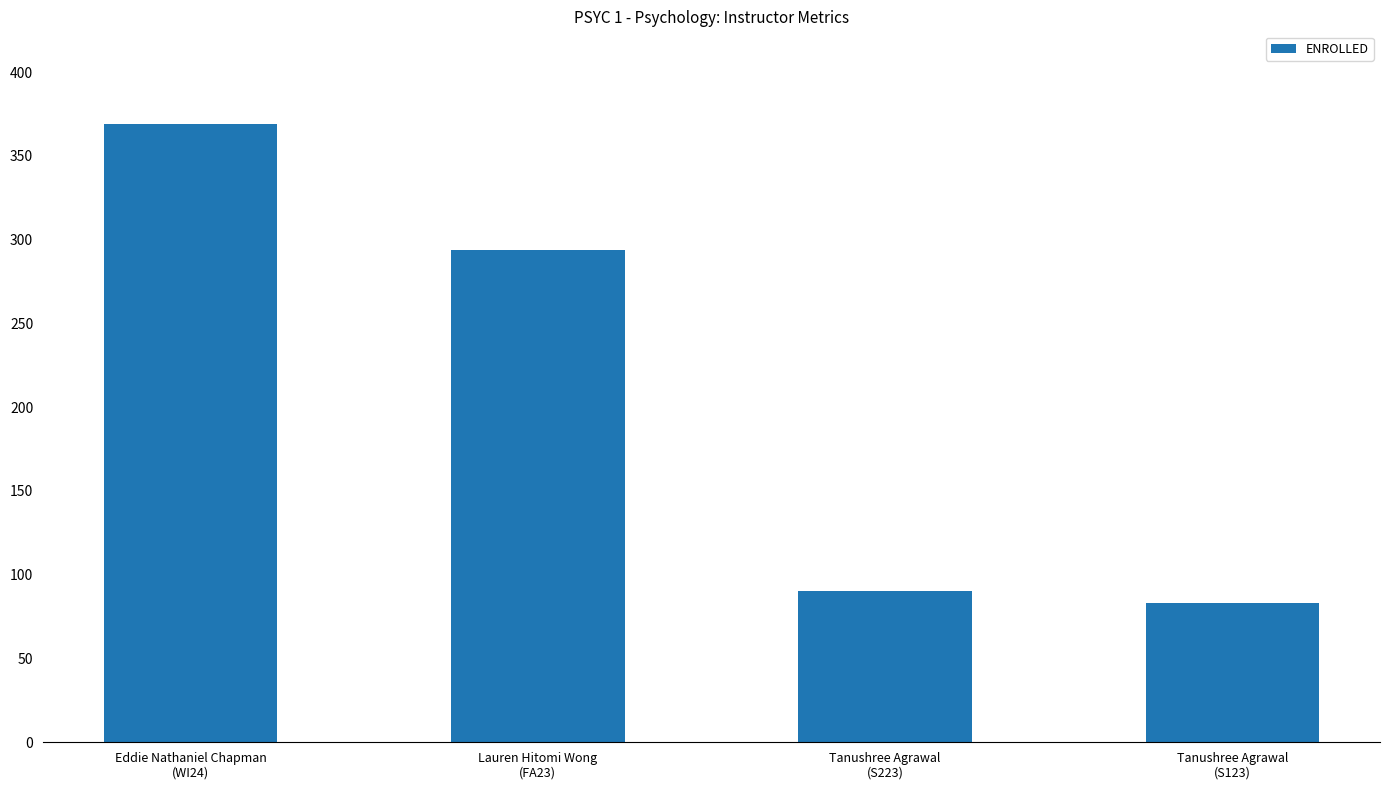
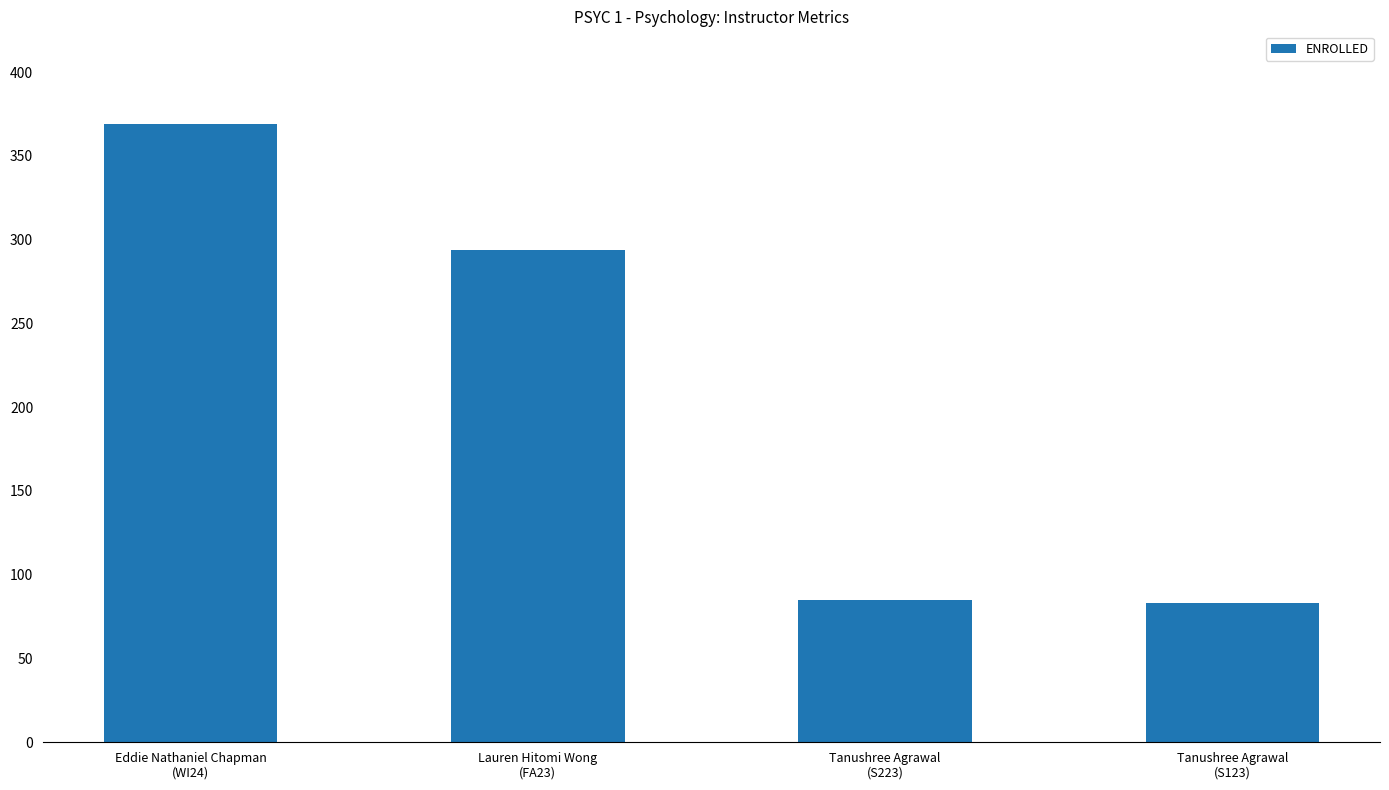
  {
    "Eddie Nathaniel Chapman (WI24)": 369,
    "Lauren Hitomi Wong (FA23)": 294,
-   "Tanushree Agrawal (S223)": 90,
+   "Tanushree Agrawal (S223)": 85,
    "Tanushree Agrawal (S123)": 83
  }
